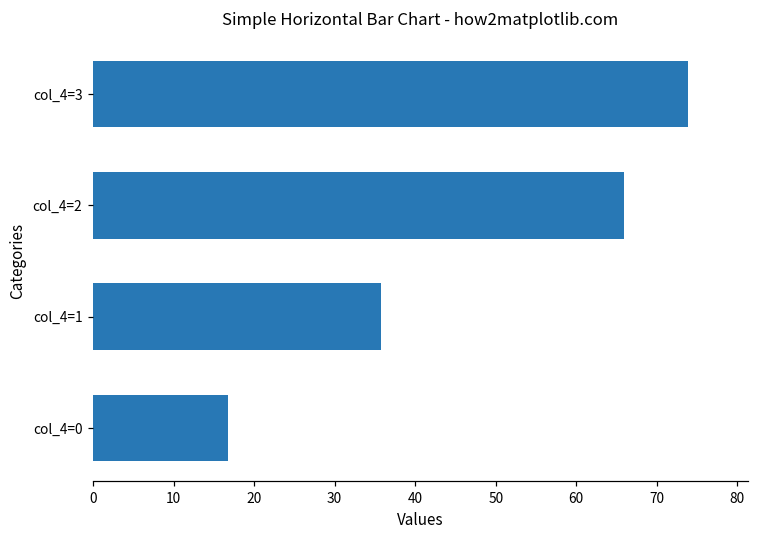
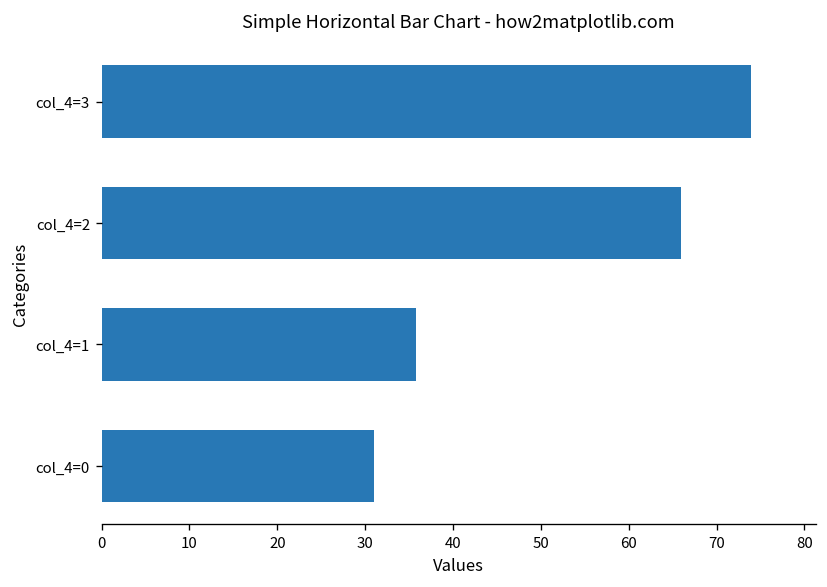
  {
    "col_4=3": 74,
    "col_4=2": 66,
    "col_4=1": 36,
-   "col_4=0": 17
+   "col_4=0": 31
  }
